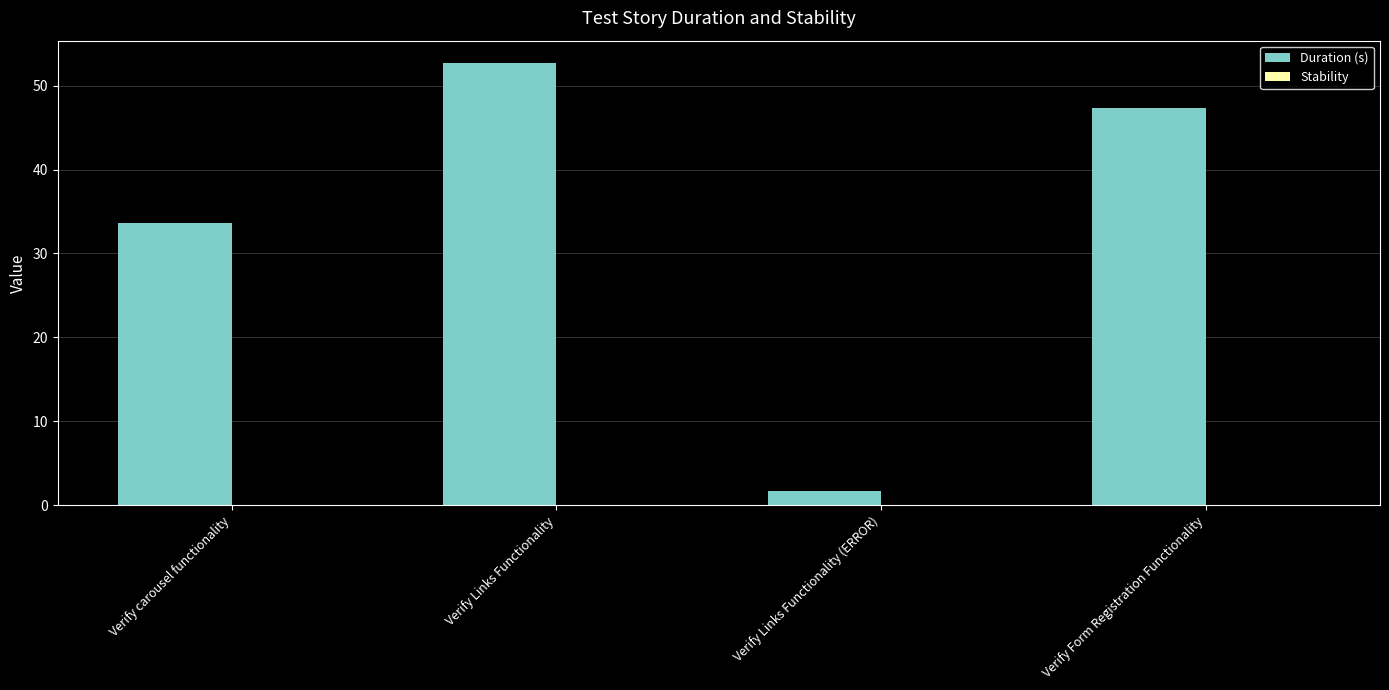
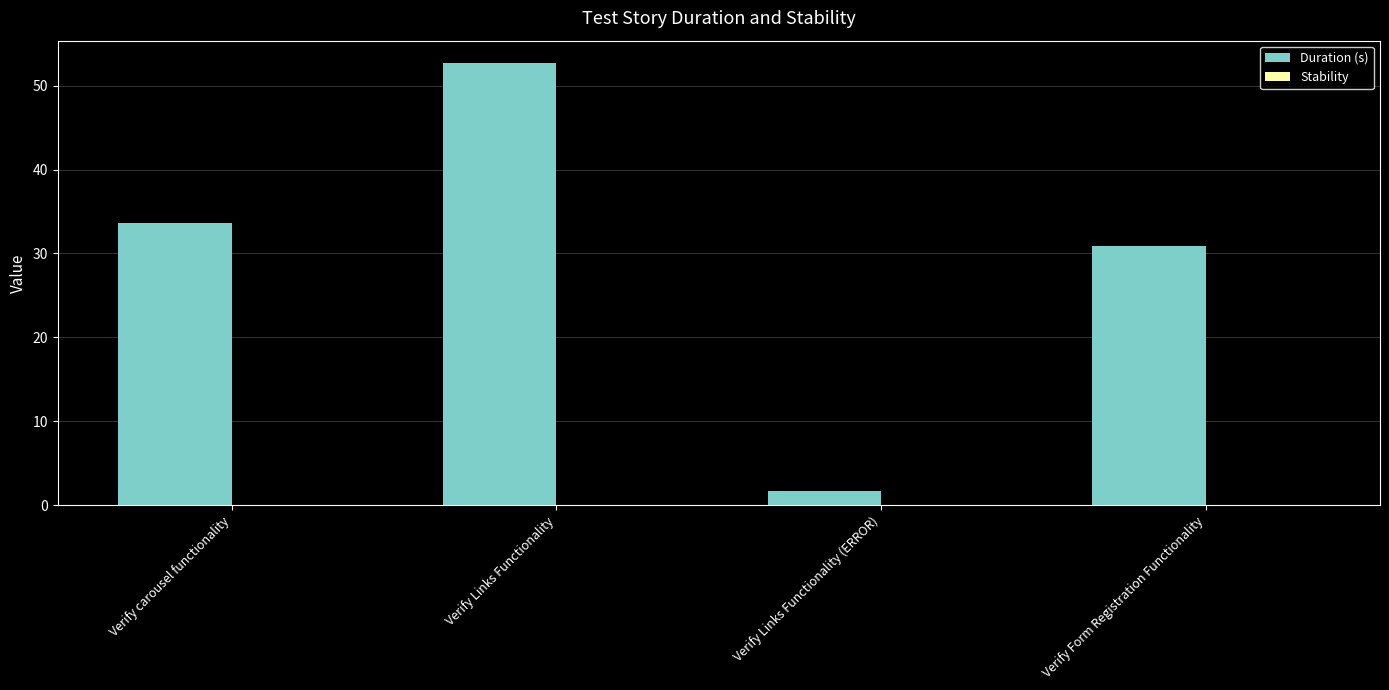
  {
    "Duration (s)": {
      "Verify carousel functionality": 34,
      "Verify Links Functionality": 53,
      "Verify Links Functionality (ERROR)": 2,
-     "Verify Form Registration Functionality": 47
+     "Verify Form Registration Functionality": 31
    },
    "Stability": {
      "Verify carousel functionality": 0,
      "Verify Links Functionality": 0,
      "Verify Links Functionality (ERROR)": 0,
      "Verify Form Registration Functionality": 0
    }
  }
